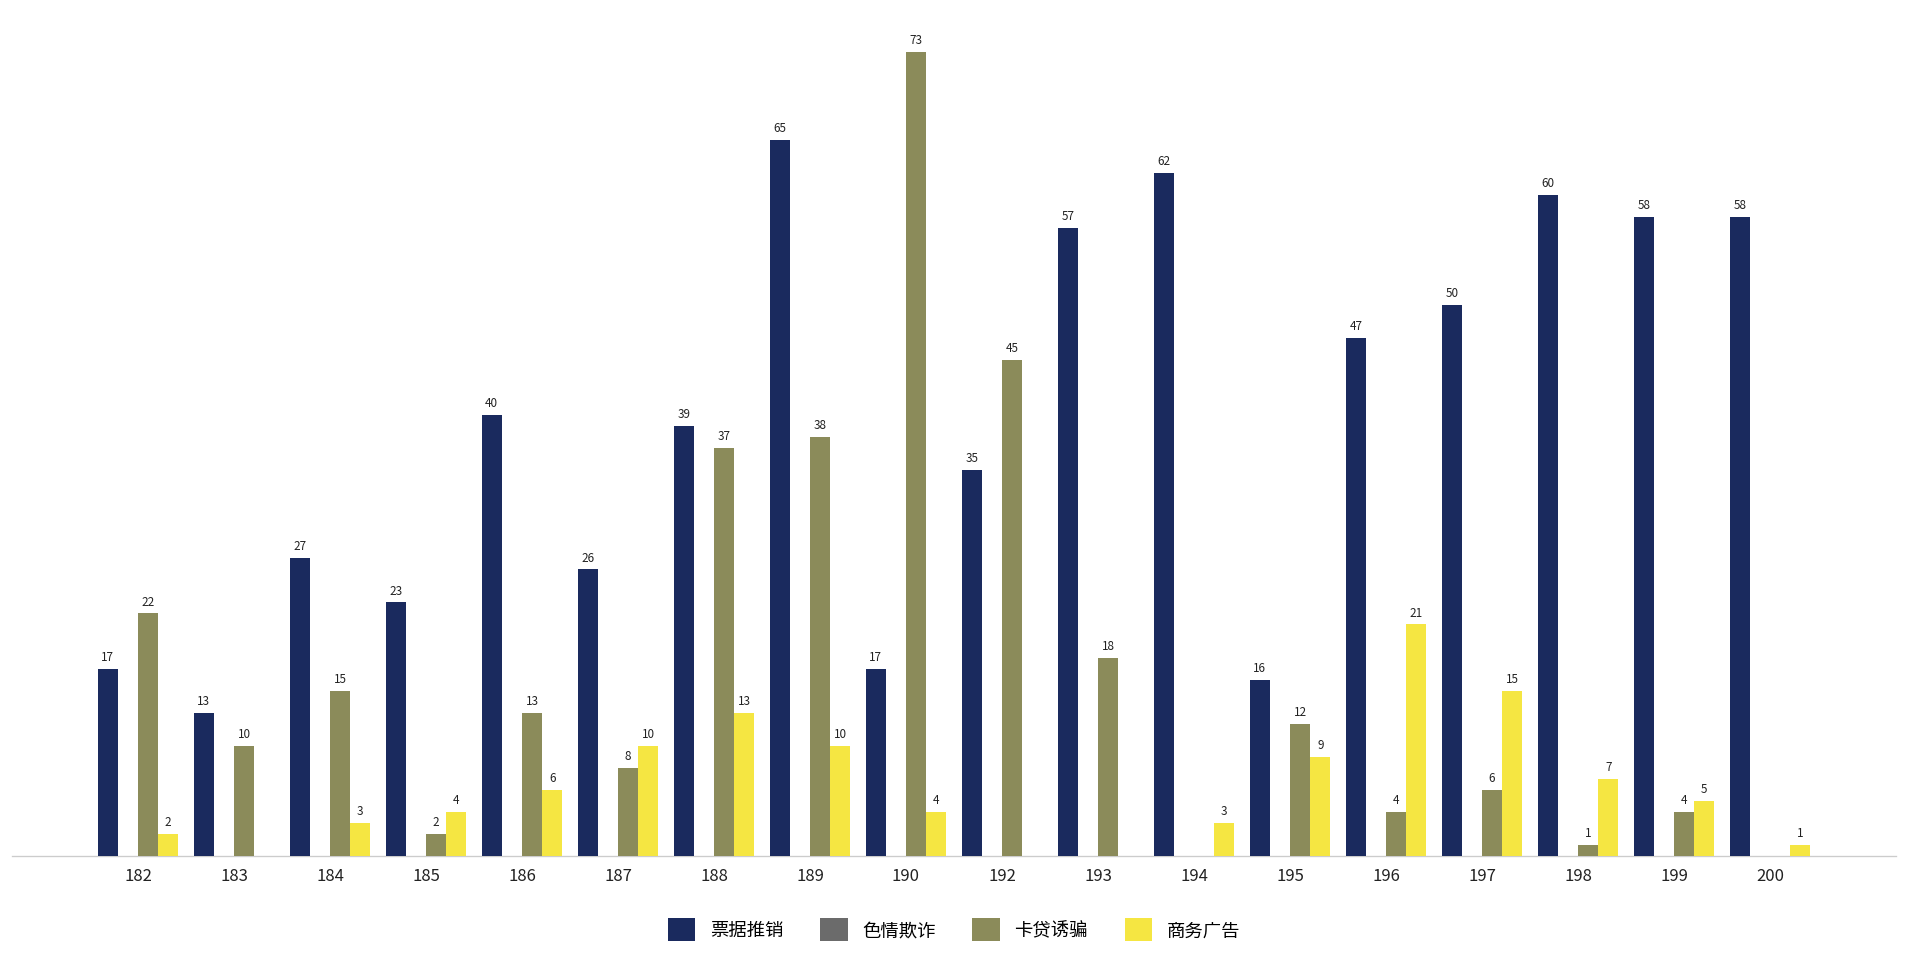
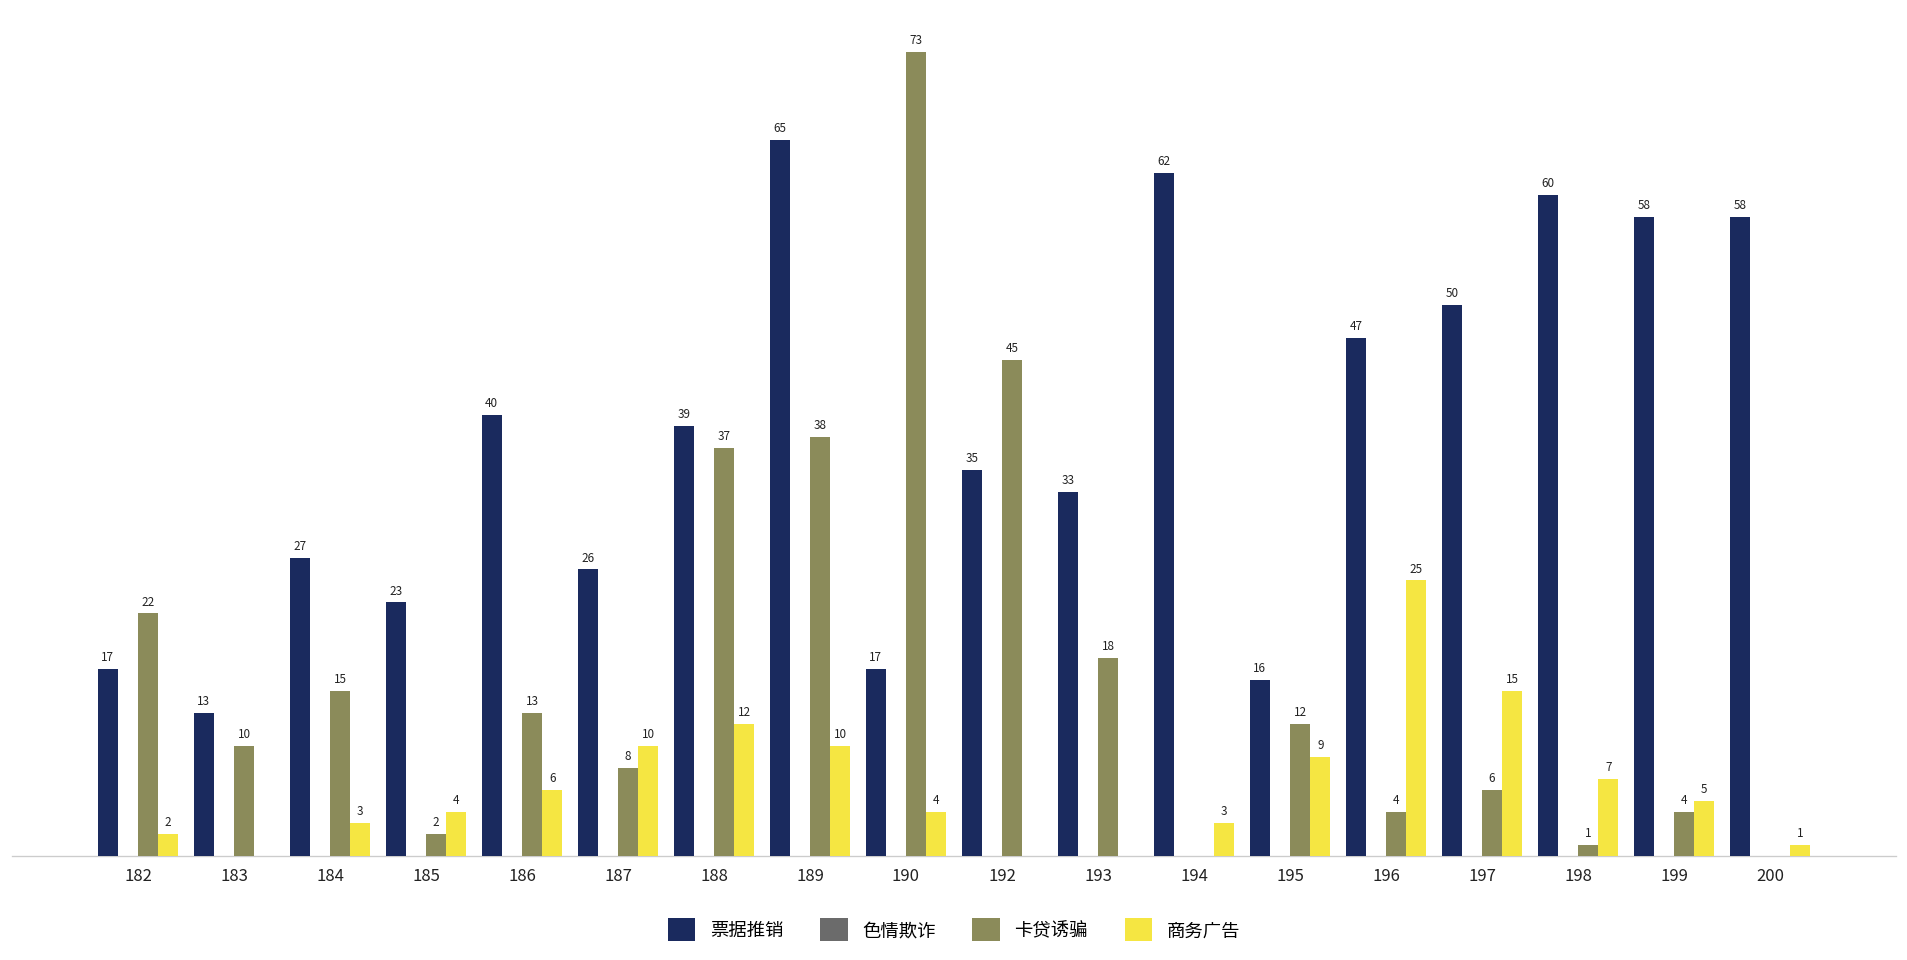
  {
    "票据推销": {
      "182": 17,
      "183": 13,
      "184": 27,
      "185": 23,
      "186": 40,
      "187": 26,
      "188": 39,
      "189": 65,
      "190": 17,
      "192": 35,
-     "193": 57,
+     "193": 33,
      "194": 62,
      "195": 16,
      "196": 47,
      "197": 50,
      "198": 60,
      "199": 58,
      "200": 58
    },
    "商务广告": {
      "182": 2,
      "184": 3,
      "185": 4,
      "186": 6,
      "187": 10,
-     "188": 13,
+     "188": 12,
      "189": 10,
      "190": 4,
      "194": 3,
      "195": 9,
-     "196": 21,
+     "196": 25,
      "197": 15,
      "198": 7,
      "199": 5,
      "200": 1
    }
  }
